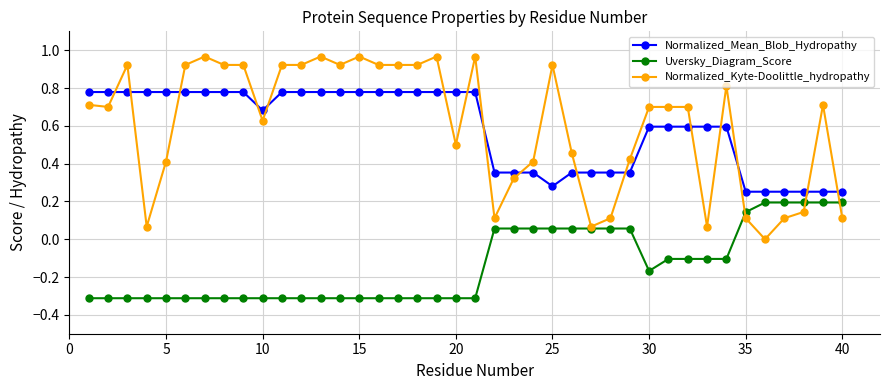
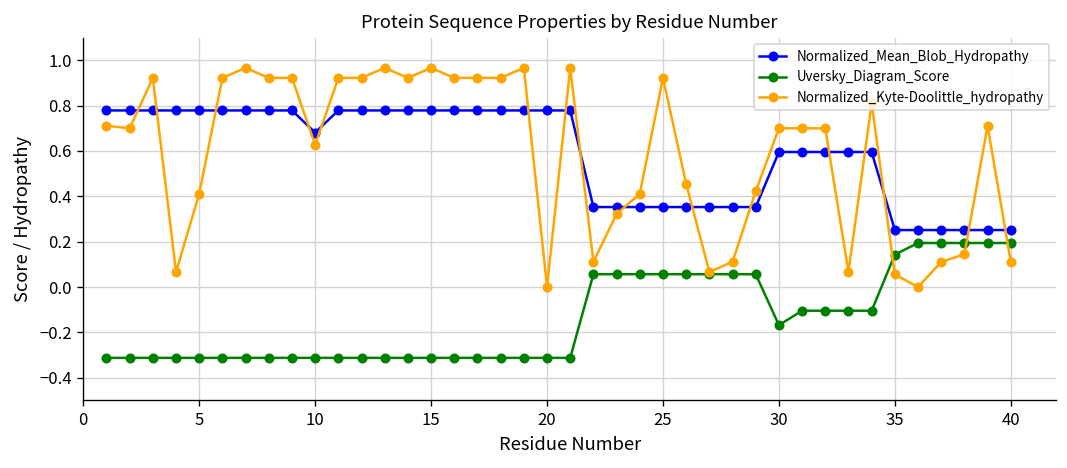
  {
    "Normalized_Mean_Blob_Hydropathy": {
      "5": 0.78,
      "10": 0.68,
      "15": 0.78,
      "20": 0.78,
-     "25": 0.28,
+     "25": 0.35,
      "30": 0.60,
      "35": 0.25,
      "40": 0.25
    },
    "Uversky_Diagram_Score": {
      "5": -0.31,
      "10": -0.31,
      "15": -0.31,
      "20": -0.31,
      "25": 0.06,
      "30": -0.17,
      "35": 0.14,
      "40": 0.19
    },
    "Normalized_Kyte-Doolittle_hydropathy": {
      "5": 0.41,
      "10": 0.63,
      "15": 0.97,
-     "20": 0.5,
+     "20": 0.0,
      "25": 0.92,
      "30": 0.70,
-     "35": 0.11,
+     "35": 0.06,
      "40": 0.11
    }
  }
